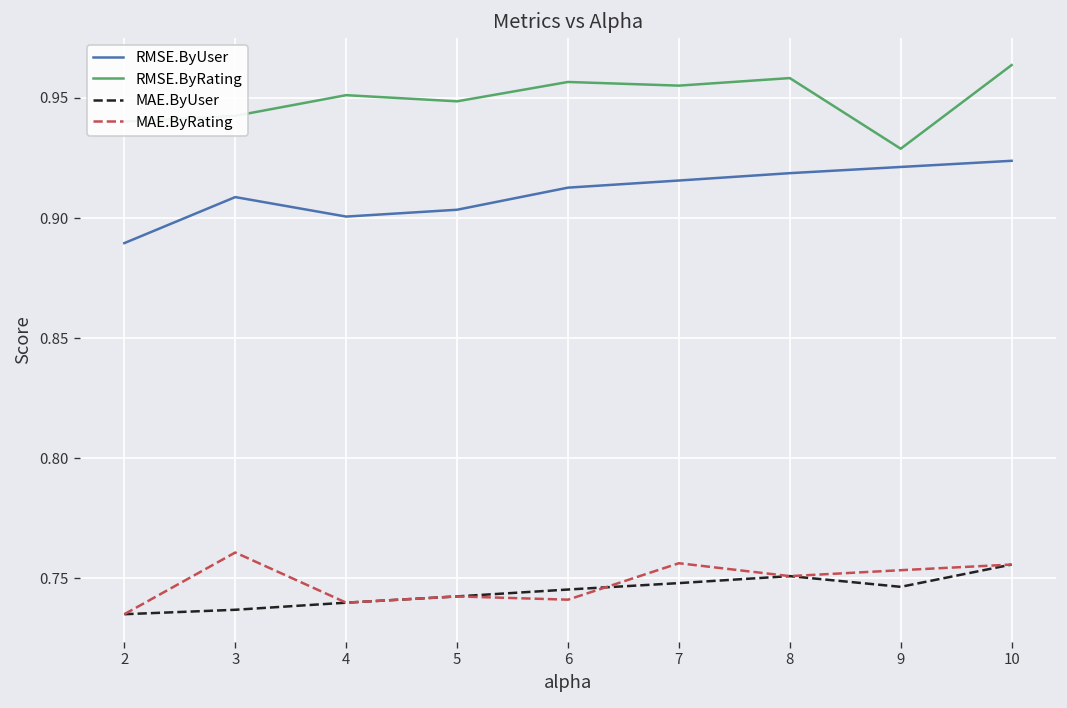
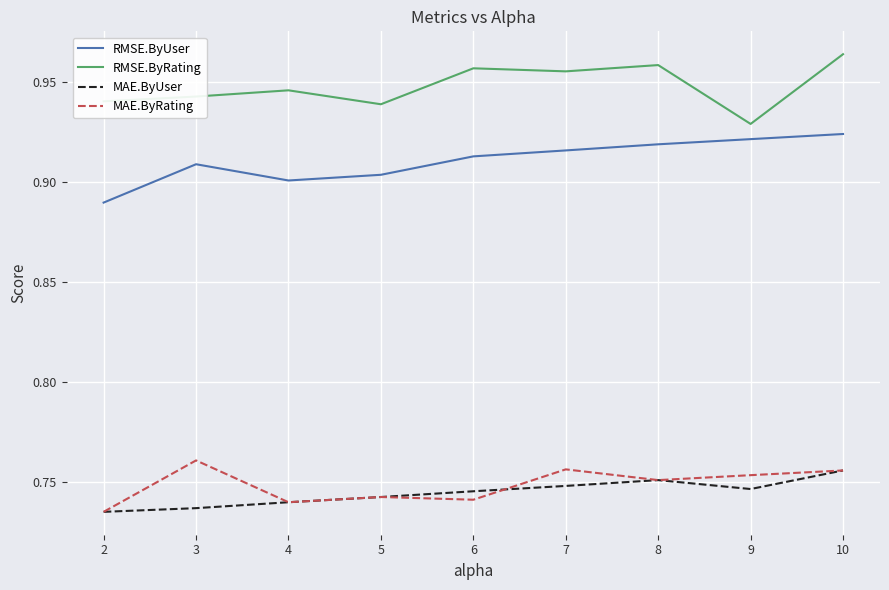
  {
    "RMSE.ByUser": {
      "2": 0.890,
      "3": 0.909,
      "4": 0.901,
      "5": 0.903,
      "6": 0.913,
      "7": 0.916,
      "8": 0.919,
      "9": 0.921,
      "10": 0.924
    },
    "RMSE.ByRating": {
-     "4": 0.951,
-     "5": 0.949,
+     "4": 0.946,
+     "5": 0.939,
      "6": 0.957,
      "7": 0.955,
      "8": 0.958,
      "9": 0.929,
      "10": 0.964
    },
    "MAE.ByUser": {
      "3": 0.737,
      "6": 0.745,
      "7": 0.748,
      "9": 0.746
    },
    "MAE.ByRating": {
      "3": 0.761,
      "6": 0.741,
      "7": 0.756,
      "9": 0.753
    }
  }
